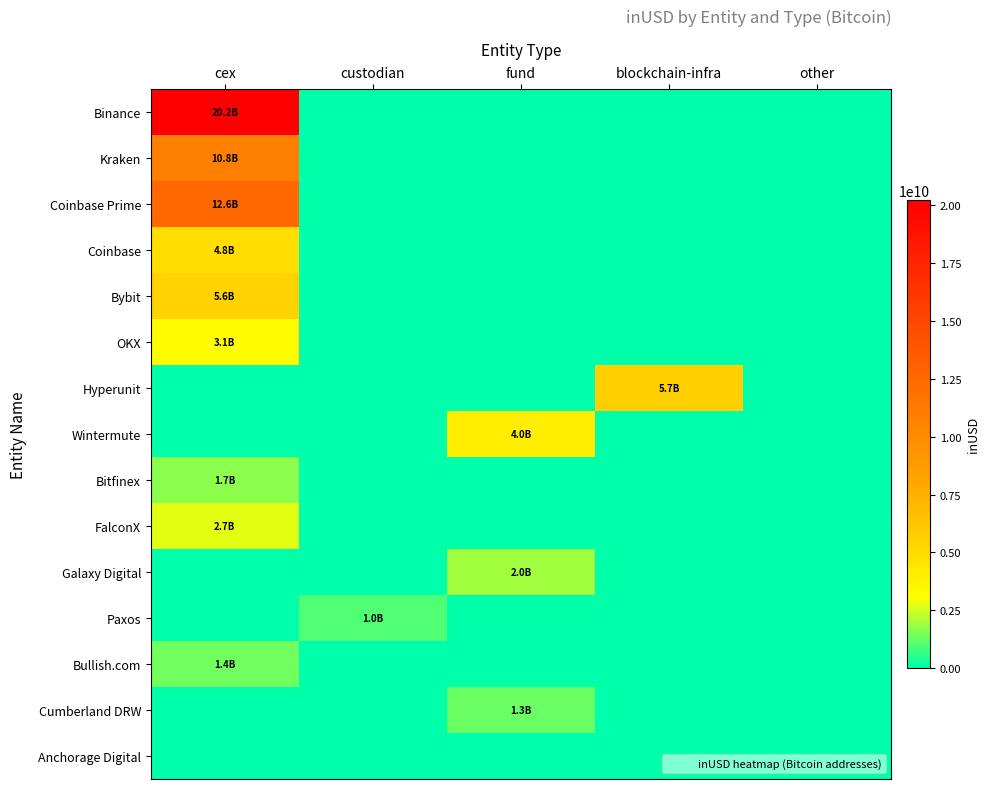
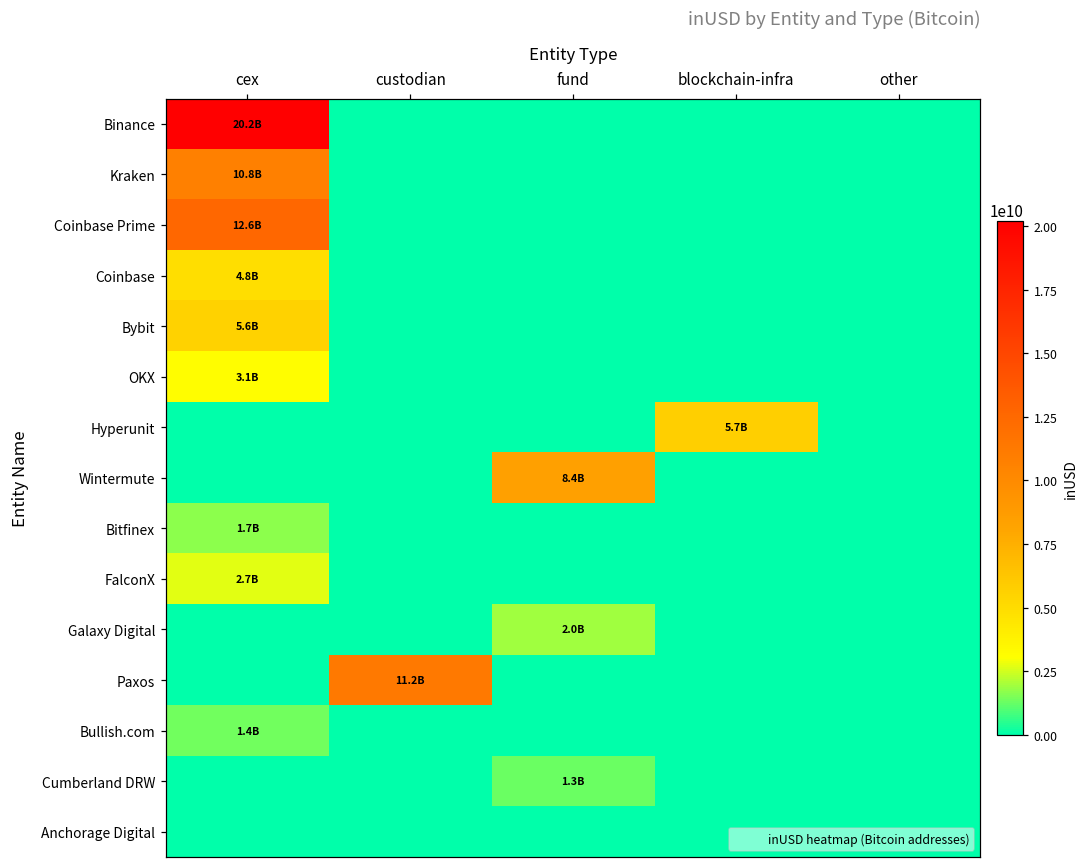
  {
    "Binance": {
      "cex": "20.2B"
    },
    "Kraken": {
      "cex": "10.8B"
    },
    "Coinbase Prime": {
      "cex": "12.6B"
    },
    "Coinbase": {
      "cex": "4.8B"
    },
    "Bybit": {
      "cex": "5.6B"
    },
    "OKX": {
      "cex": "3.1B"
    },
    "Hyperunit": {
      "blockchain-infra": "5.7B"
    },
    "Wintermute": {
-     "fund": "4.0B"
+     "fund": "8.4B"
    },
    "Bitfinex": {
      "cex": "1.7B"
    },
    "FalconX": {
      "cex": "2.7B"
    },
    "Galaxy Digital": {
      "fund": "2.0B"
    },
    "Paxos": {
-     "custodian": "1.0B"
+     "custodian": "11.2B"
    },
    "Bullish.com": {
      "cex": "1.4B"
    },
    "Cumberland DRW": {
      "fund": "1.3B"
    }
  }
